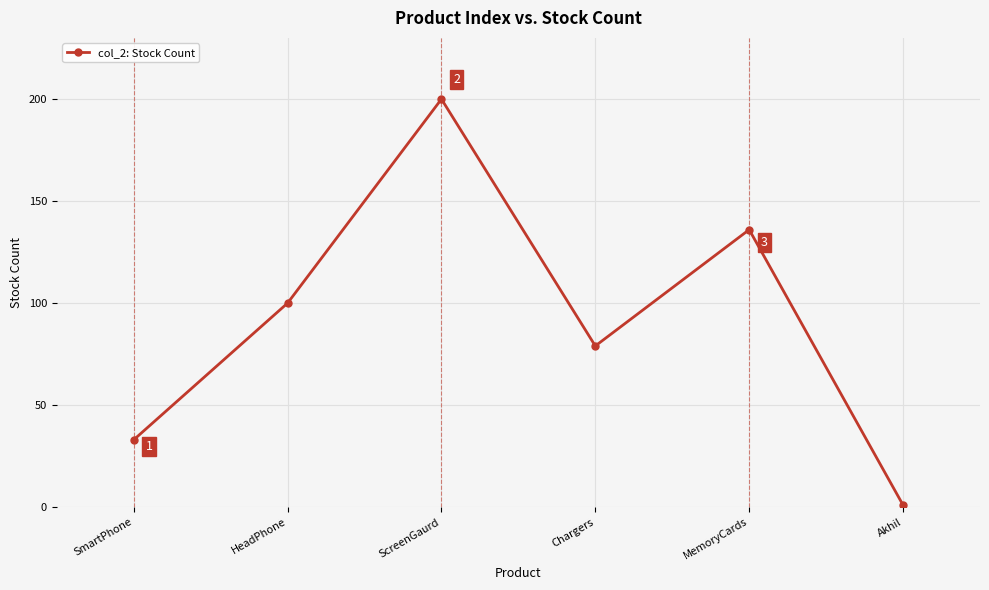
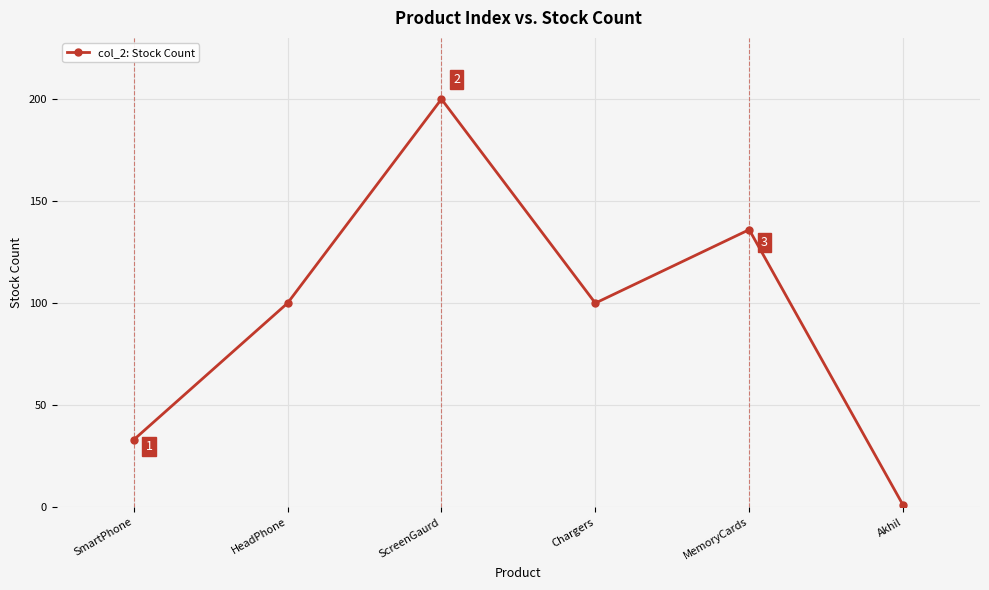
  {
    "HeadPhone": 100,
-   "Chargers": 79,
+   "Chargers": 100,
    "Akhil": 1
  }
